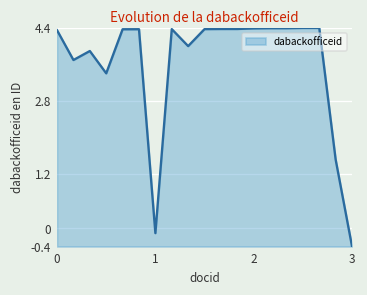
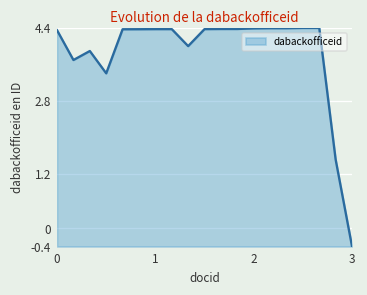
  {
    "0": 4.3,
-   "1": -0.1,
+   "1": 4.4,
    "2": 4.4,
    "3": -0.4
  }
